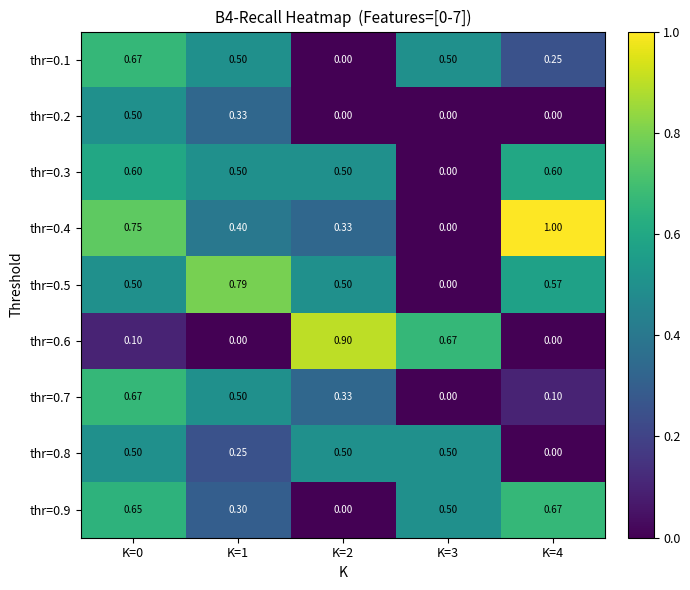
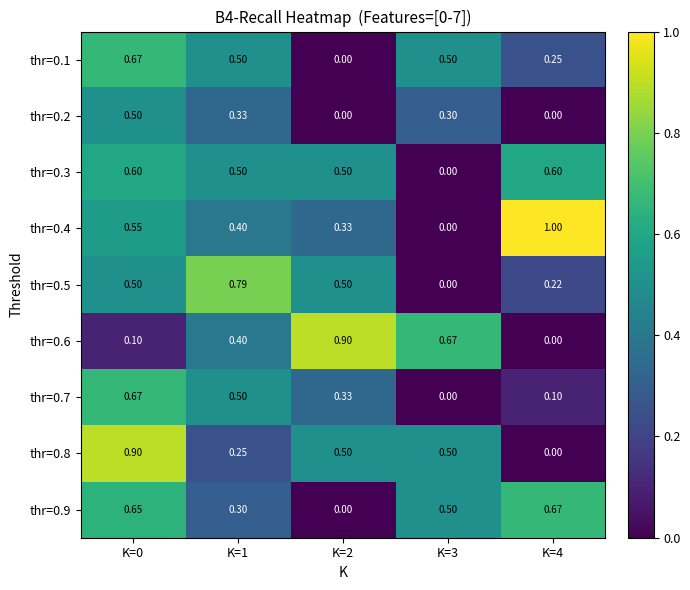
  {
    "thr=0.1": {
      "K=0": 0.67,
      "K=1": 0.50,
      "K=2": 0.00,
      "K=3": 0.50,
      "K=4": 0.25
    },
    "thr=0.2": {
      "K=0": 0.50,
      "K=1": 0.33,
      "K=2": 0.00,
-     "K=3": 0.00,
+     "K=3": 0.30,
      "K=4": 0.00
    },
    "thr=0.3": {
      "K=0": 0.60,
      "K=1": 0.50,
      "K=2": 0.50,
      "K=3": 0.00,
      "K=4": 0.60
    },
    "thr=0.4": {
-     "K=0": 0.75,
+     "K=0": 0.55,
      "K=1": 0.40,
      "K=2": 0.33,
      "K=3": 0.00,
      "K=4": 1.00
    },
    "thr=0.5": {
      "K=0": 0.50,
      "K=1": 0.79,
      "K=2": 0.50,
      "K=3": 0.00,
-     "K=4": 0.57
+     "K=4": 0.22
    },
    "thr=0.6": {
      "K=0": 0.10,
-     "K=1": 0.00,
+     "K=1": 0.40,
      "K=2": 0.90,
      "K=3": 0.67,
      "K=4": 0.00
    },
    "thr=0.7": {
      "K=0": 0.67,
      "K=1": 0.50,
      "K=2": 0.33,
      "K=3": 0.00,
      "K=4": 0.10
    },
    "thr=0.8": {
-     "K=0": 0.50,
+     "K=0": 0.90,
      "K=1": 0.25,
      "K=2": 0.50,
      "K=3": 0.50,
      "K=4": 0.00
    },
    "thr=0.9": {
      "K=0": 0.65,
      "K=1": 0.30,
      "K=2": 0.00,
      "K=3": 0.50,
      "K=4": 0.67
    }
  }
